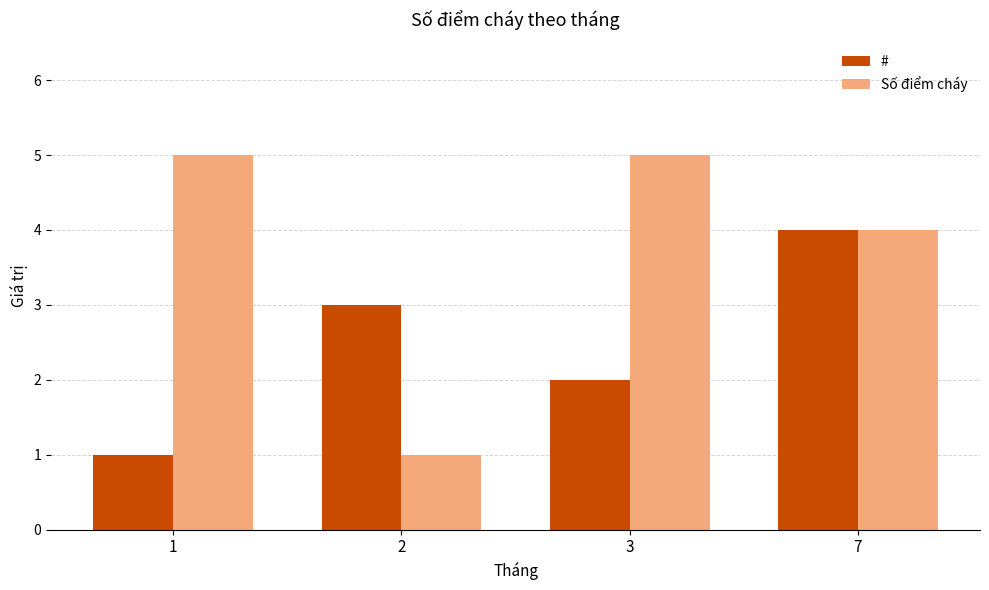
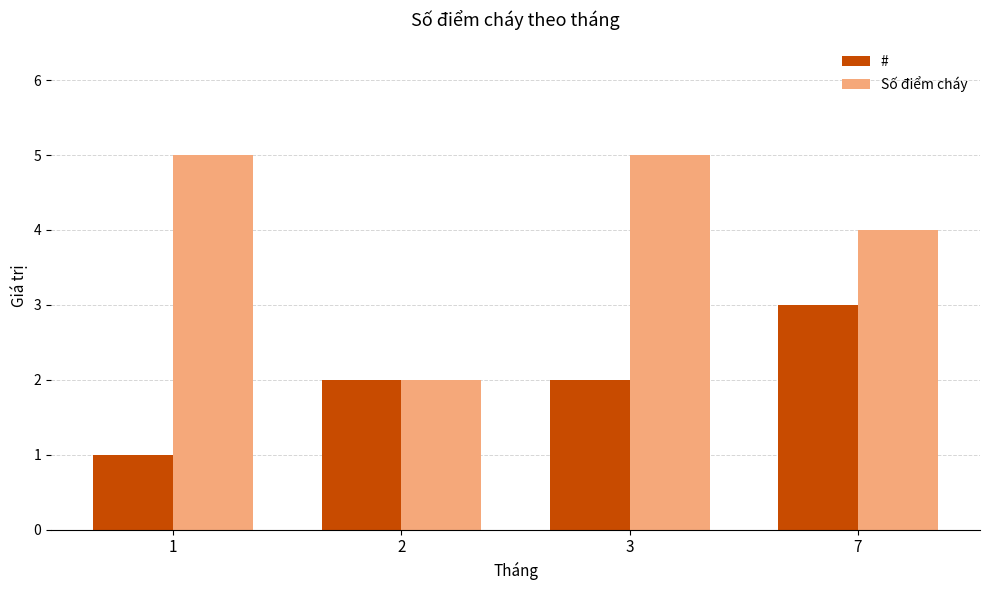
  {
    "#": {
      "1": 1,
-     "2": 3,
+     "2": 2,
      "3": 2,
-     "7": 4
+     "7": 3
    },
    "Số điểm cháy": {
      "1": 5,
-     "2": 1,
+     "2": 2,
      "3": 5,
      "7": 4
    }
  }
